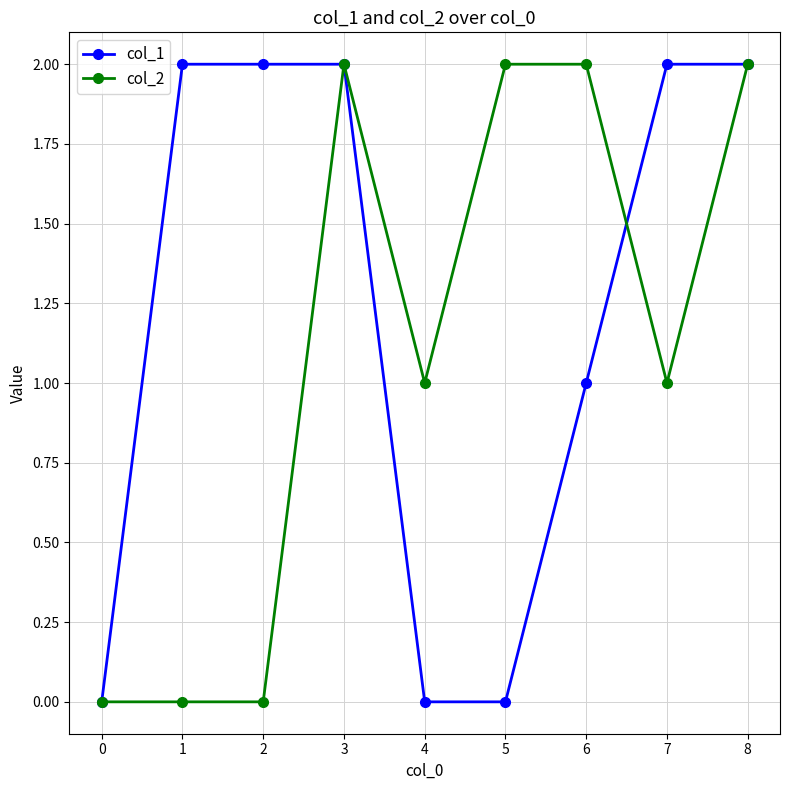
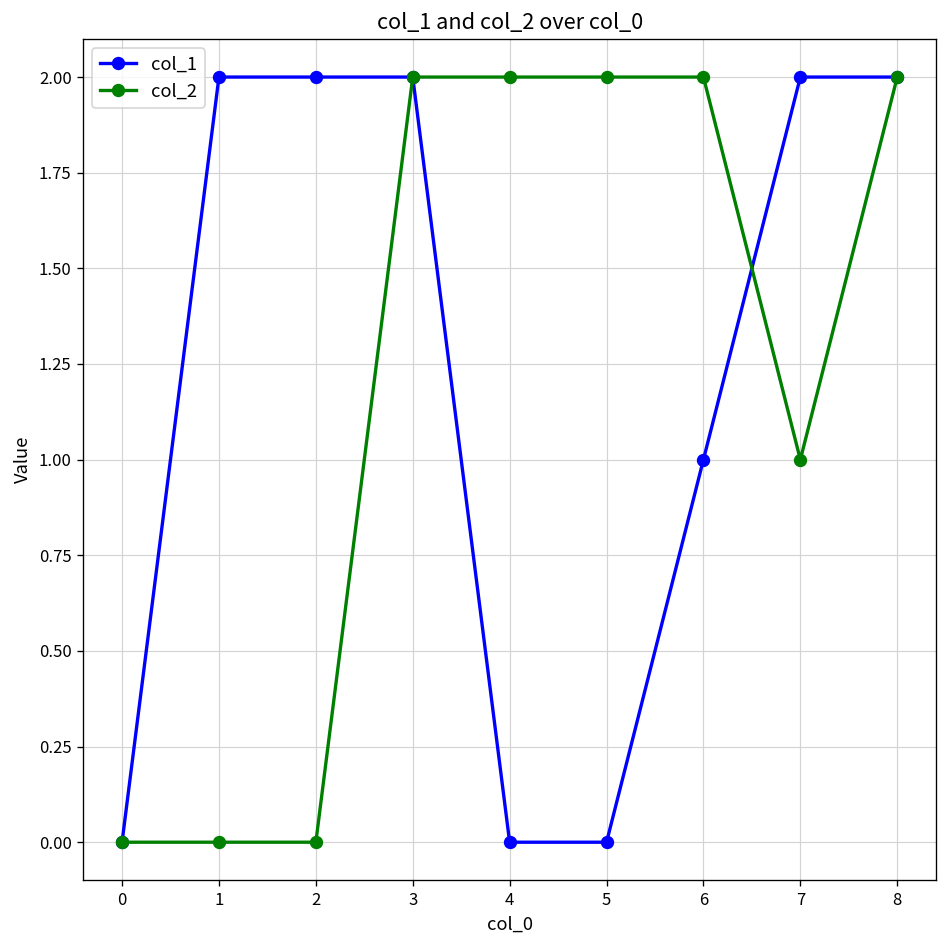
  {
    "col_1": {
      "1": 2,
      "2": 2,
      "4": 0,
      "5": 0,
      "6": 1,
      "7": 2
    },
    "col_2": {
      "1": 0,
      "2": 0,
-     "4": 1,
+     "4": 2,
      "5": 2,
      "6": 2,
      "7": 1
    }
  }
